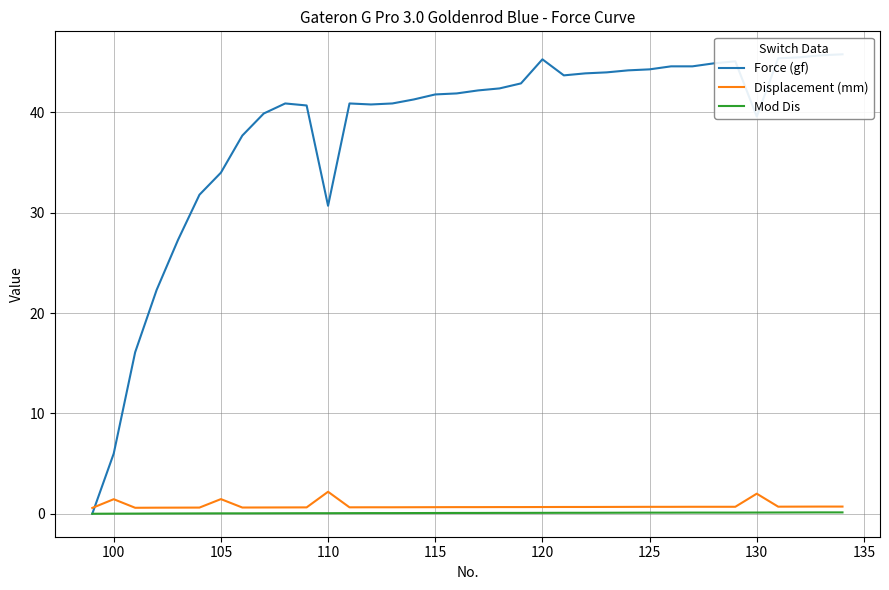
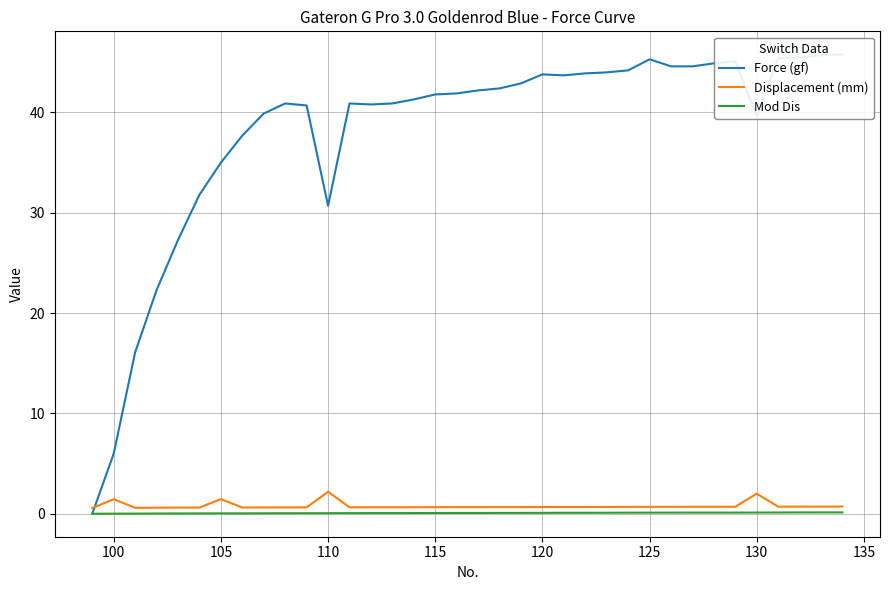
  {
    "Force (gf)": {
      "100": 6.0,
-     "105": 34,
+     "105": 35,
      "110": 30.7,
      "115": 41.8,
-     "120": 45.3,
-     "125": 44.3
+     "120": 43.8,
+     "125": 45.3
    },
    "Displacement (mm)": {
      "100": 1.5,
      "105": 1.5,
      "110": 2.2,
      "115": 0.7,
      "120": 0.7,
      "125": 0.7,
      "130": 2.0
    },
    "Mod Dis": {
      "100": 0.0,
      "105": 0.0,
      "110": 0.1,
      "115": 0.1,
      "120": 0.1,
      "125": 0.1,
      "130": 0.1
    }
  }
